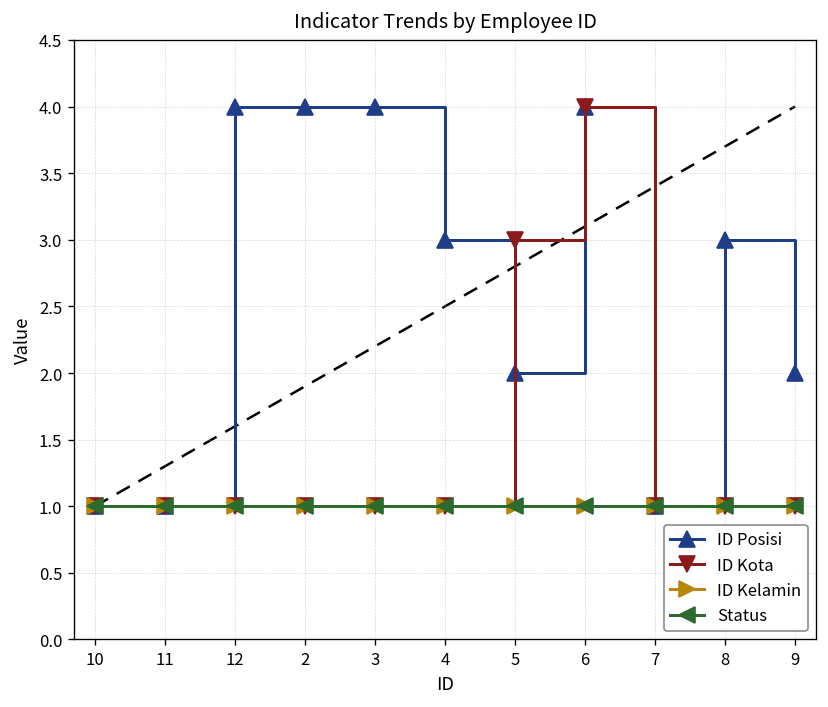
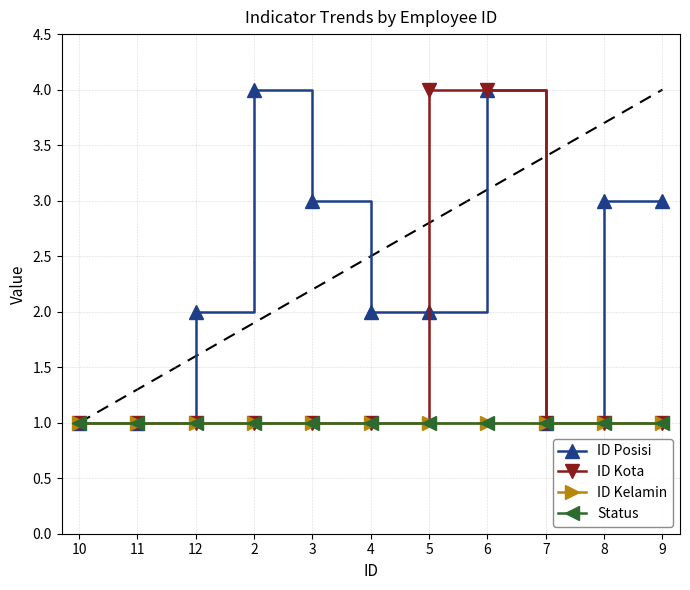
  {
    "ID Posisi": {
-     "12": 4,
+     "12": 2,
      "2": 4,
-     "3": 4,
-     "4": 3,
+     "3": 3,
+     "4": 2,
      "5": 2,
      "8": 3,
-     "9": 2
+     "9": 3
    },
    "ID Kota": {
-     "5": 3
+     "5": 4
    },
    "Status": {
      "5": 1,
      "6": 1
    }
  }
